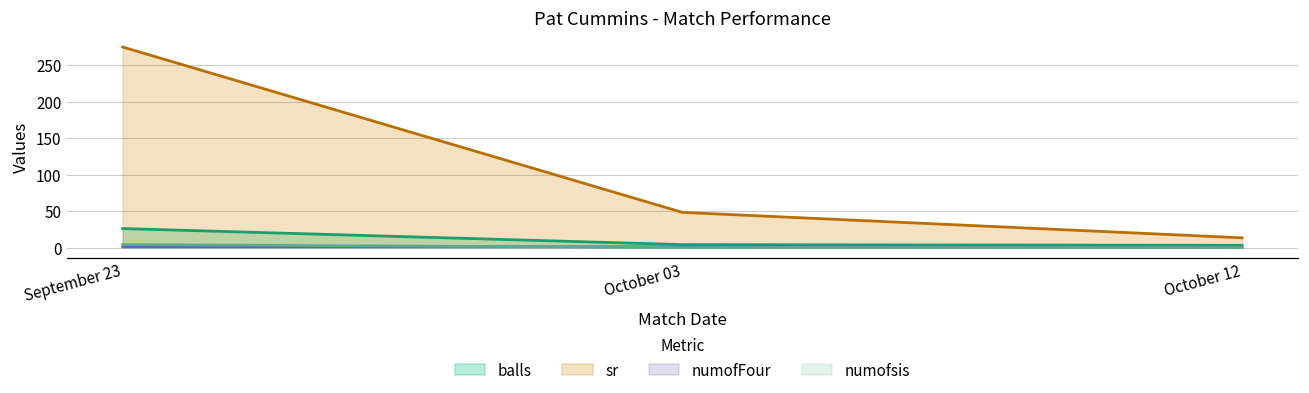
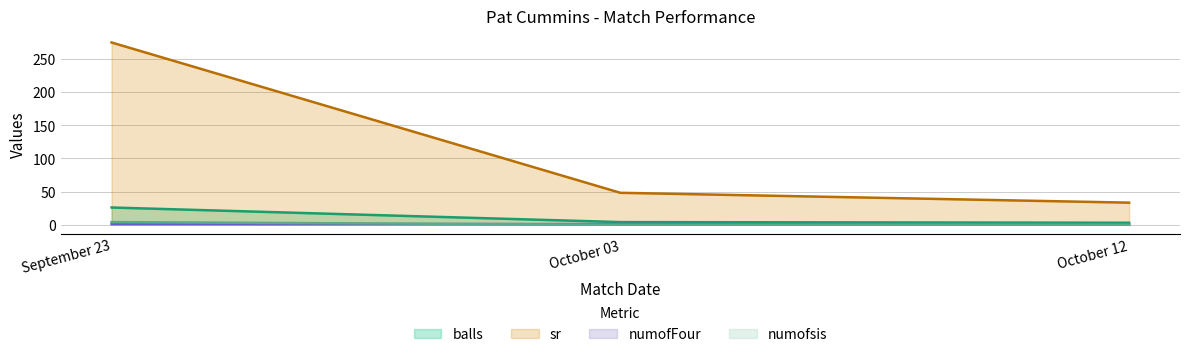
  {
    "balls": {
      "September 23": 30
    },
    "sr": {
      "September 23": 280,
      "October 03": 50,
-     "October 12": 10
+     "October 12": 30
    }
  }
